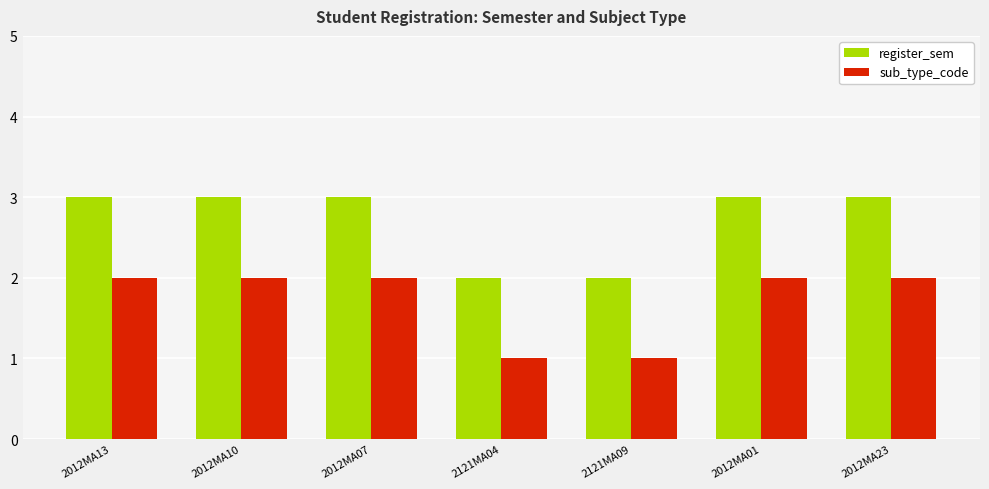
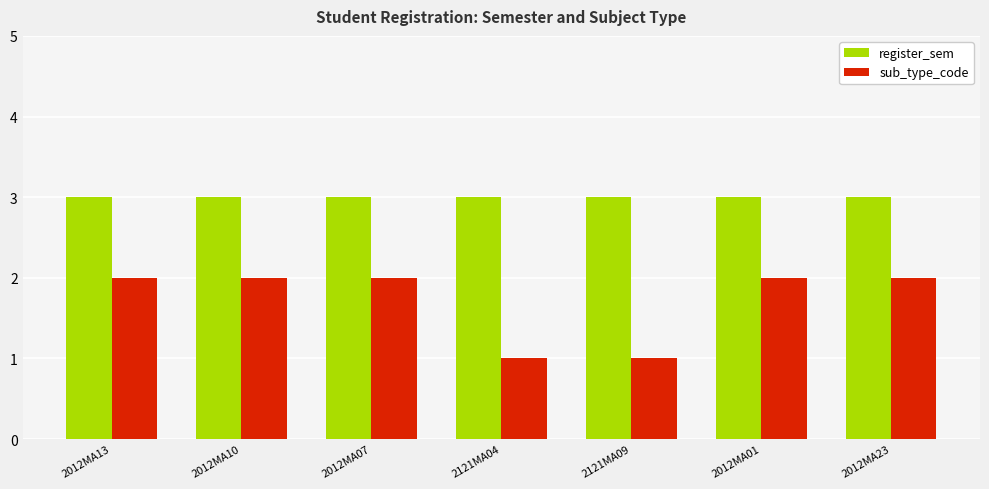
  {
    "register_sem": {
      "2012MA13": 3,
      "2012MA10": 3,
      "2012MA07": 3,
-     "2121MA04": 2,
-     "2121MA09": 2,
+     "2121MA04": 3,
+     "2121MA09": 3,
      "2012MA01": 3,
      "2012MA23": 3
    },
    "sub_type_code": {
      "2012MA13": 2,
      "2012MA10": 2,
      "2012MA07": 2,
      "2121MA04": 1,
      "2121MA09": 1,
      "2012MA01": 2,
      "2012MA23": 2
    }
  }
